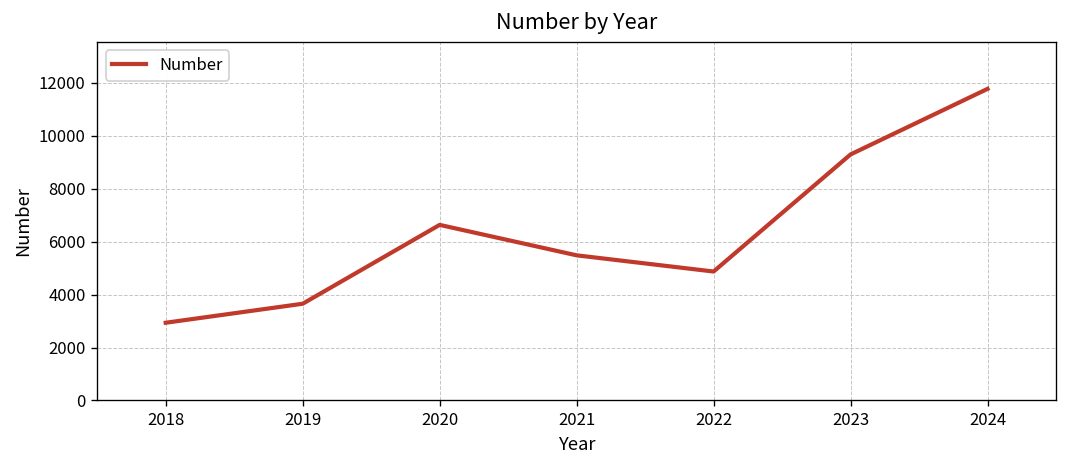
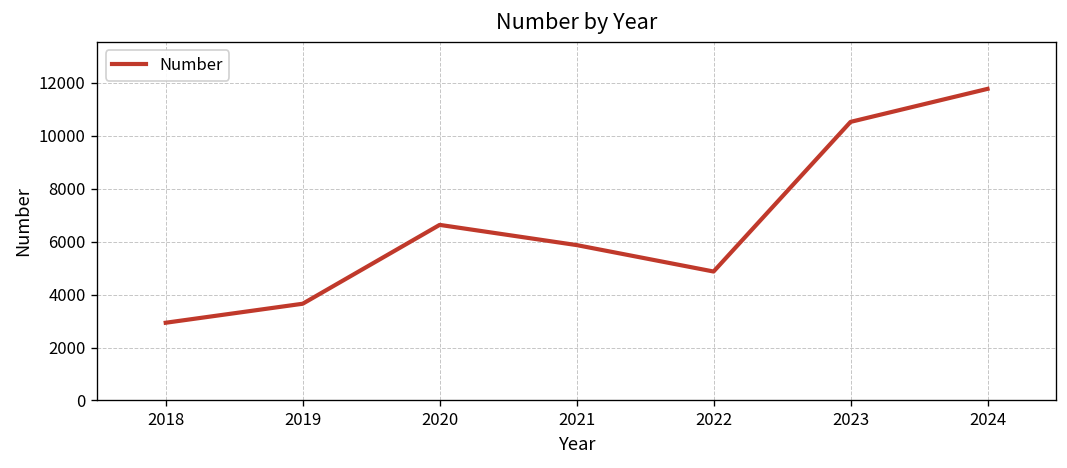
  {
    "2018": 2900,
    "2019": 3700,
    "2020": 6600,
-   "2021": 5500,
+   "2021": 5900,
    "2022": 4900,
-   "2023": 9300,
+   "2023": 10500,
    "2024": 11800
  }
